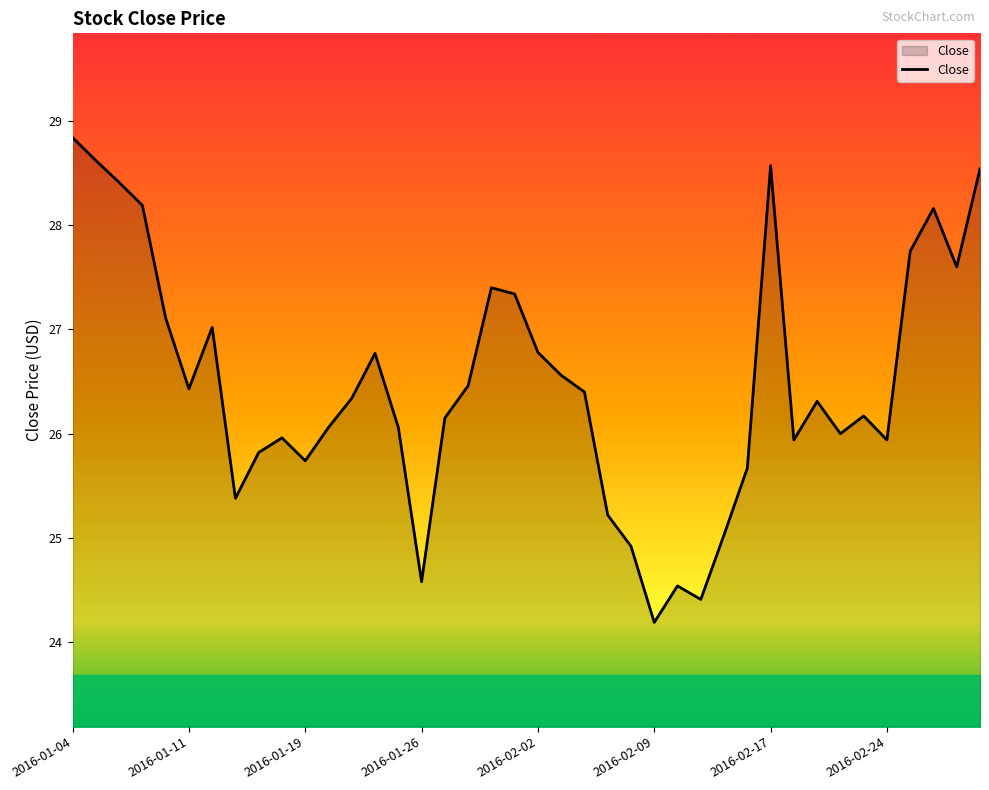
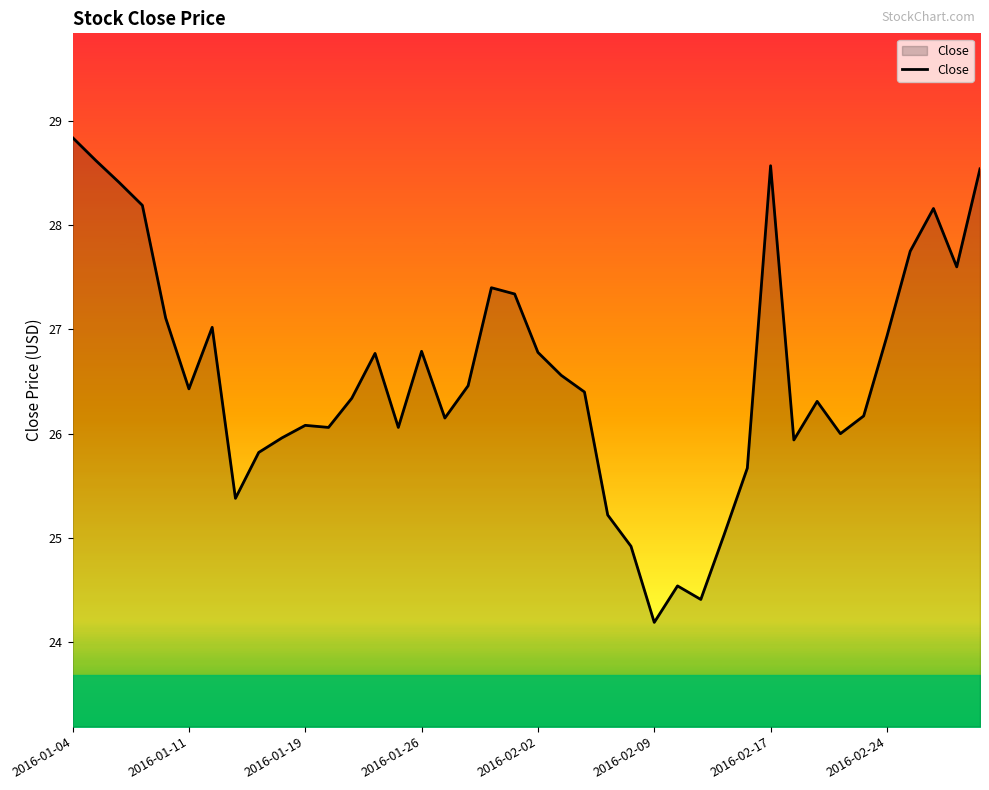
  {
    "Close": {
      "2016-01-04": 28.84,
      "2016-01-11": 26.43,
-     "2016-01-19": 25.74,
-     "2016-01-26": 24.58,
+     "2016-01-19": 26.08,
+     "2016-01-26": 26.79,
      "2016-02-02": 26.78,
      "2016-02-09": 24.19,
      "2016-02-17": 28.57,
-     "2016-02-24": 25.94
+     "2016-02-24": 26.93
    }
  }
